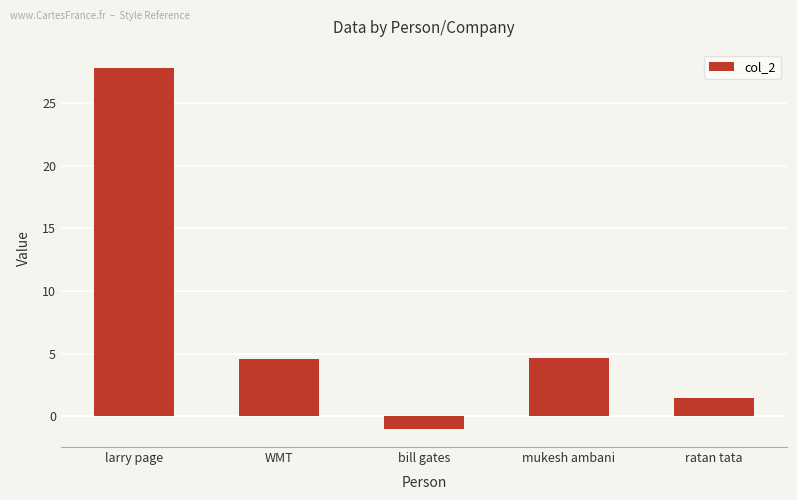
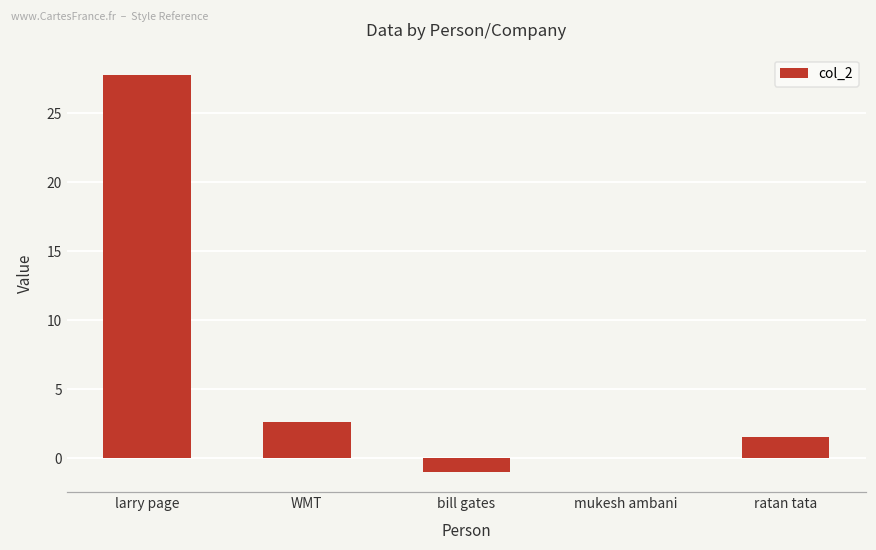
  {
    "larry page": 27.8,
-   "WMT": 4.6,
+   "WMT": 2.6,
    "bill gates": -1.0,
-   "mukesh ambani": 4.7,
+   "mukesh ambani": 0.0,
    "ratan tata": 1.5
  }
